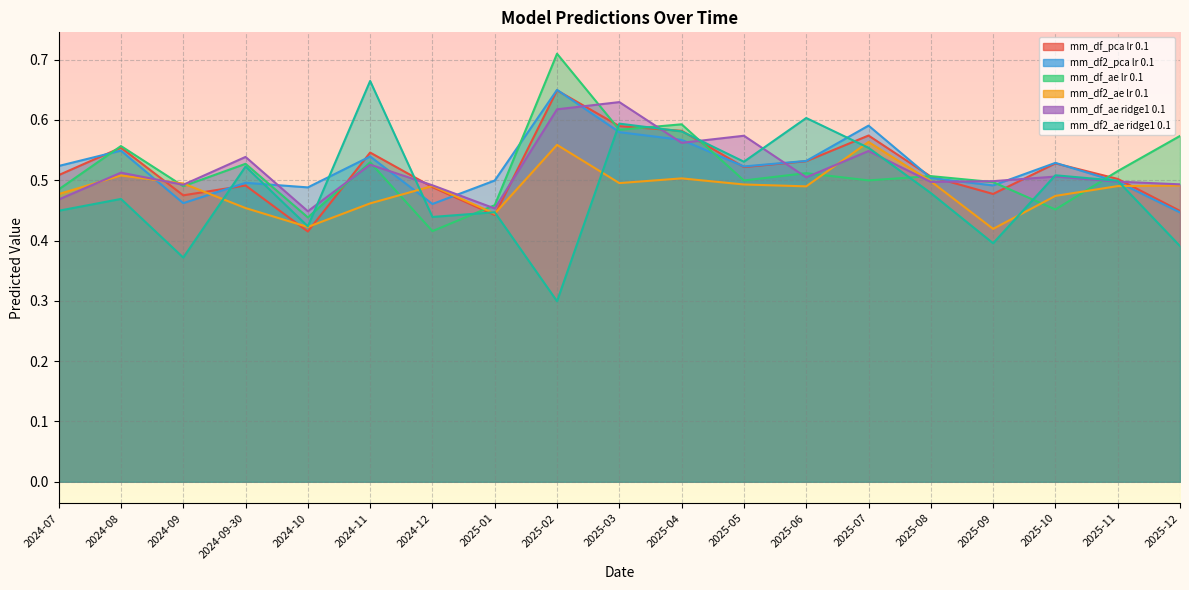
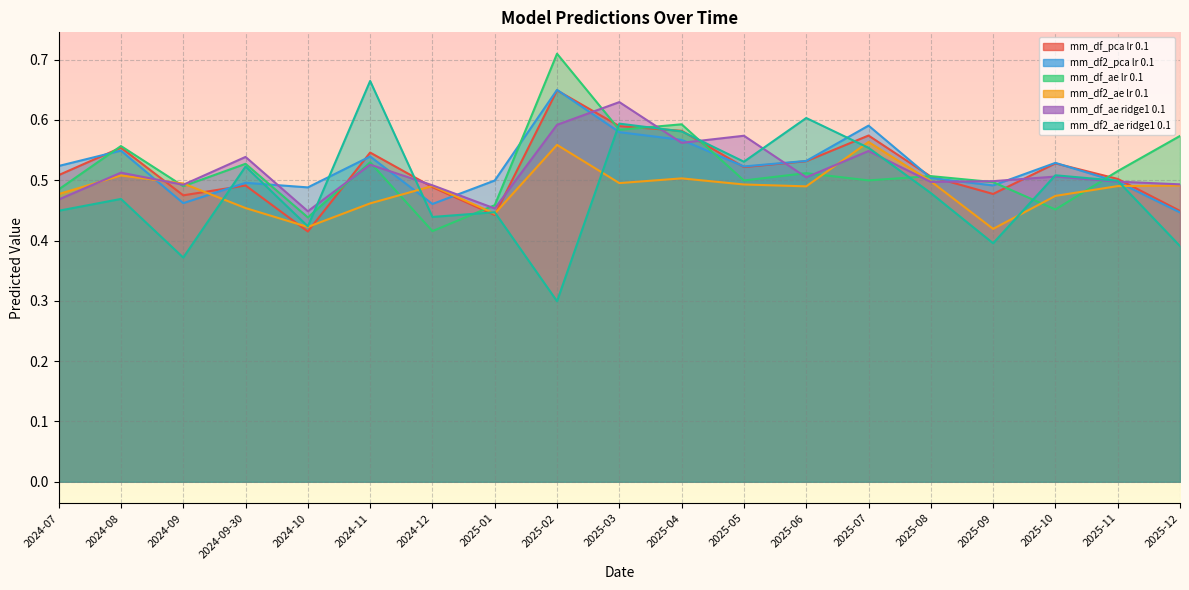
  {
    "mm_df_ae ridge1 0.1": {
      "2024-07": 0.47,
      "2024-08": 0.51,
      "2024-09-30": 0.54,
      "2024-10": 0.45,
      "2025-01": 0.45,
-     "2025-02": 0.62,
+     "2025-02": 0.59,
      "2025-03": 0.63,
      "2025-04": 0.56,
      "2025-05": 0.57,
      "2025-06": 0.50,
      "2025-07": 0.55
    }
  }
